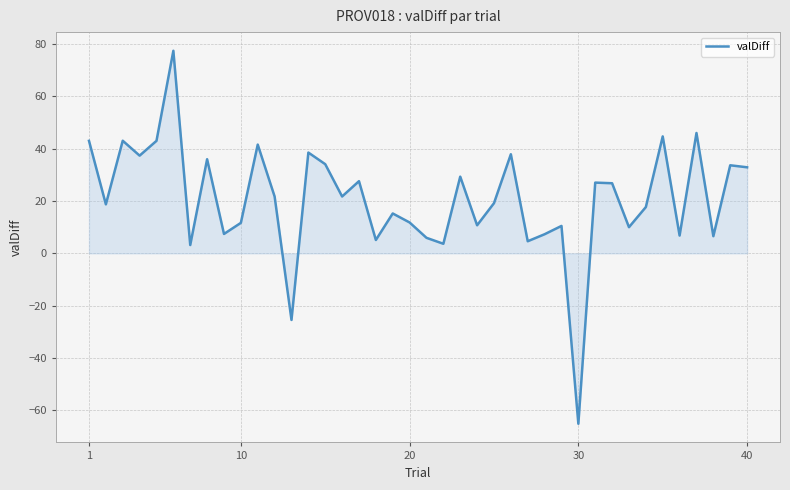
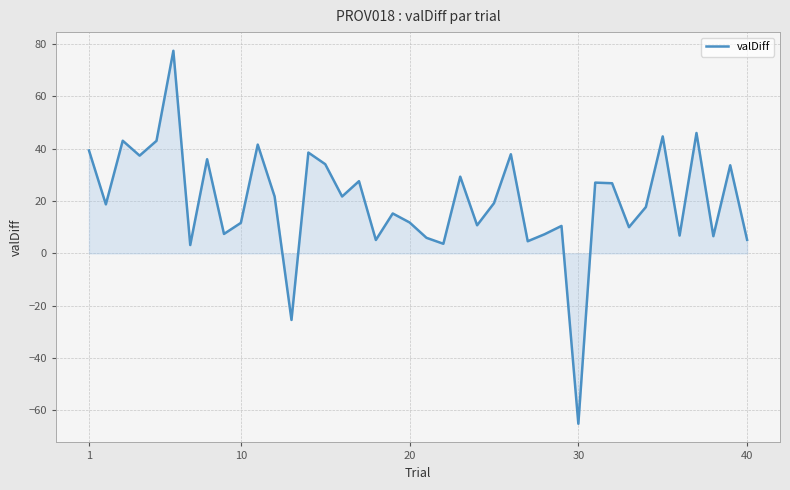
  {
    "valDiff": {
-     "1": 43,
+     "1": 39,
      "30": -65,
-     "40": 33
+     "40": 5
    }
  }
